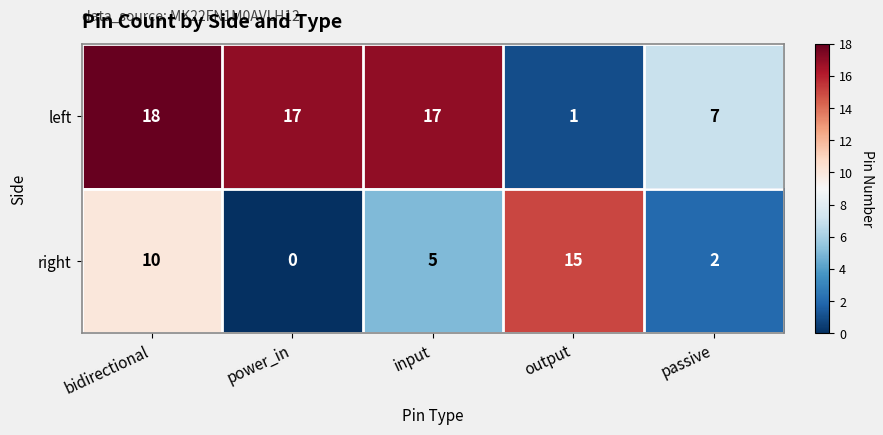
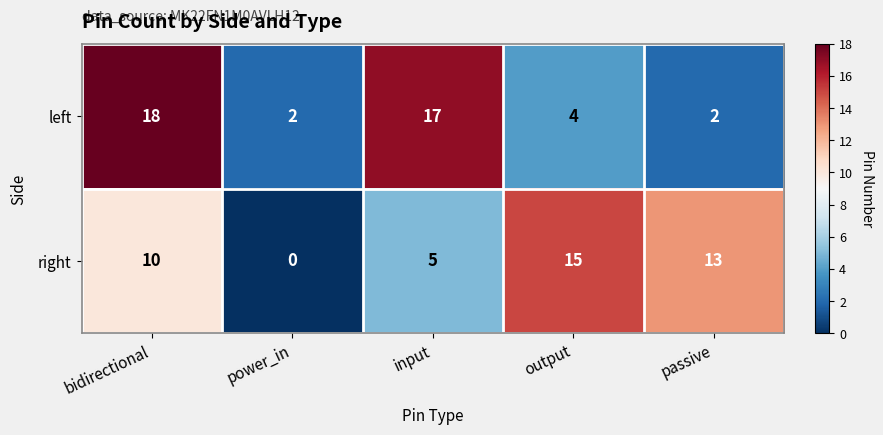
  {
    "left": {
      "bidirectional": 18,
-     "power_in": 17,
+     "power_in": 2,
      "input": 17,
-     "output": 1,
-     "passive": 7
+     "output": 4,
+     "passive": 2
    },
    "right": {
      "bidirectional": 10,
      "power_in": 0,
      "input": 5,
      "output": 15,
-     "passive": 2
+     "passive": 13
    }
  }
